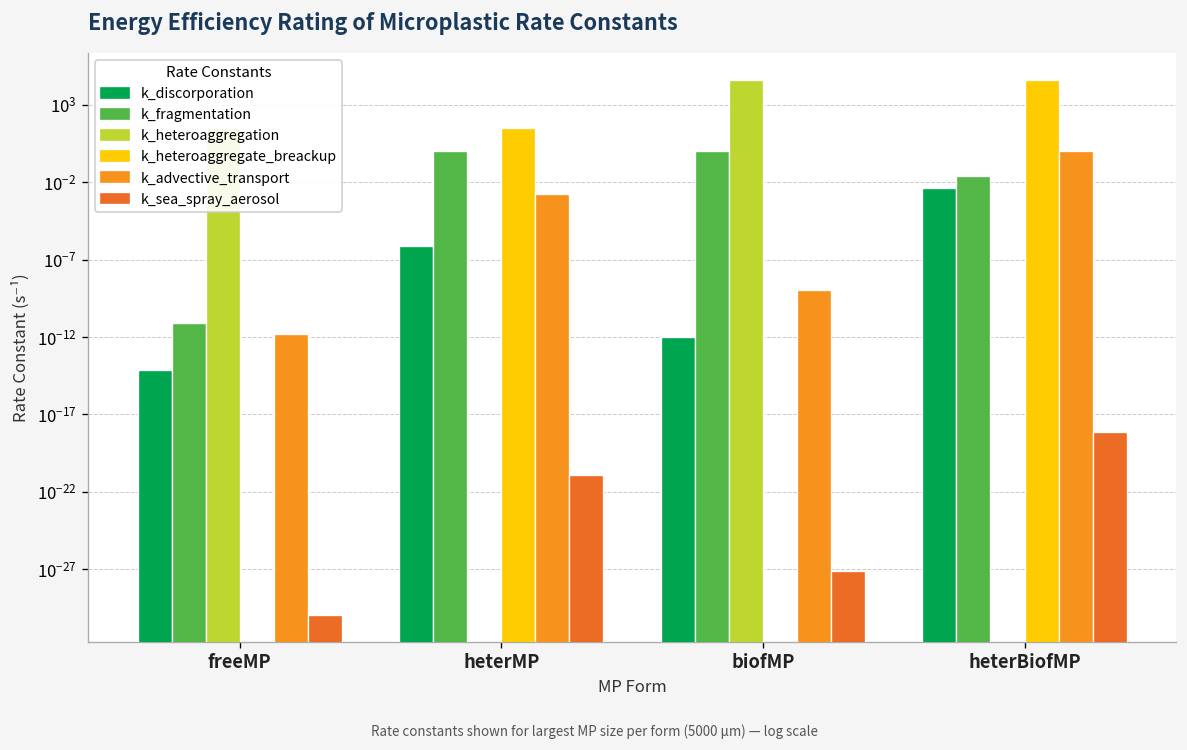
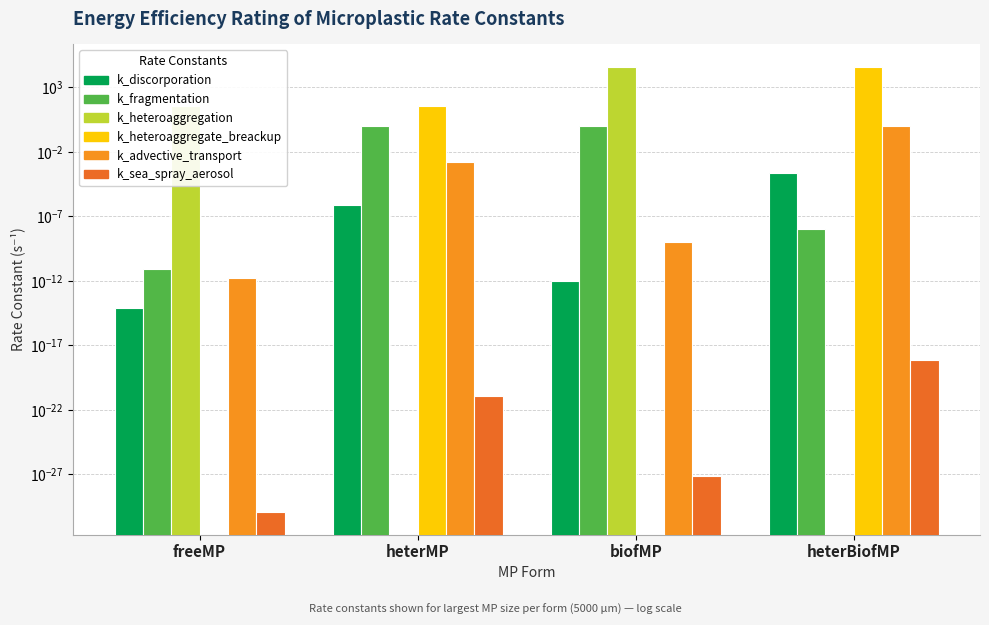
  {
    "k_discorporation": {
      "freeMP": 0.000000000000,
      "heterMP": 0.000001,
      "biofMP": 0.000000000001,
-     "heterBiofMP": 0.004
+     "heterBiofMP": 0.0002
    },
    "k_fragmentation": {
      "freeMP": 0.00000000001,
      "heterMP": 1,
      "biofMP": 1,
-     "heterBiofMP": 0.02
+     "heterBiofMP": 0.00000001
    }
  }
